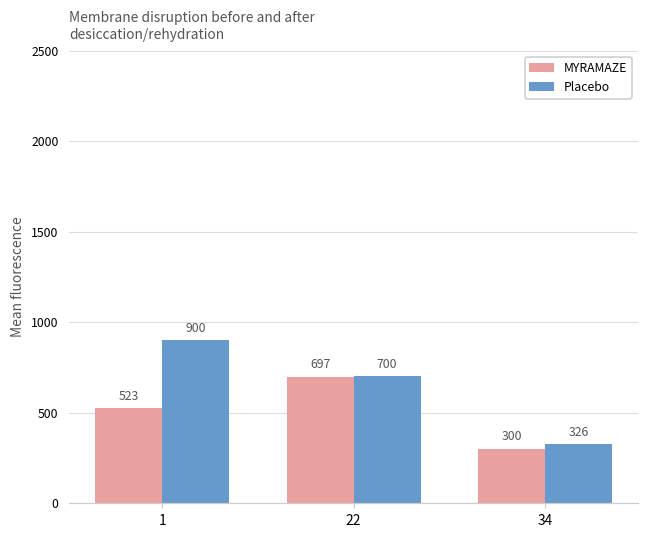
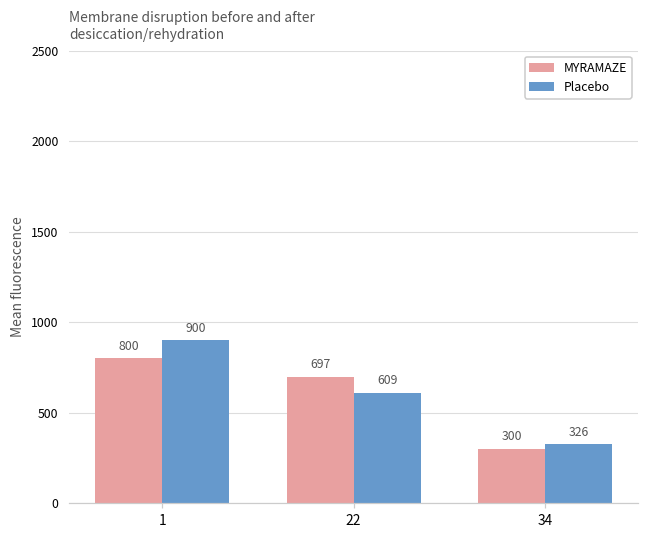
  {
    "MYRAMAZE": {
-     "1": 523,
+     "1": 800,
      "22": 697,
      "34": 300
    },
    "Placebo": {
      "1": 900,
-     "22": 700,
+     "22": 609,
      "34": 326
    }
  }
